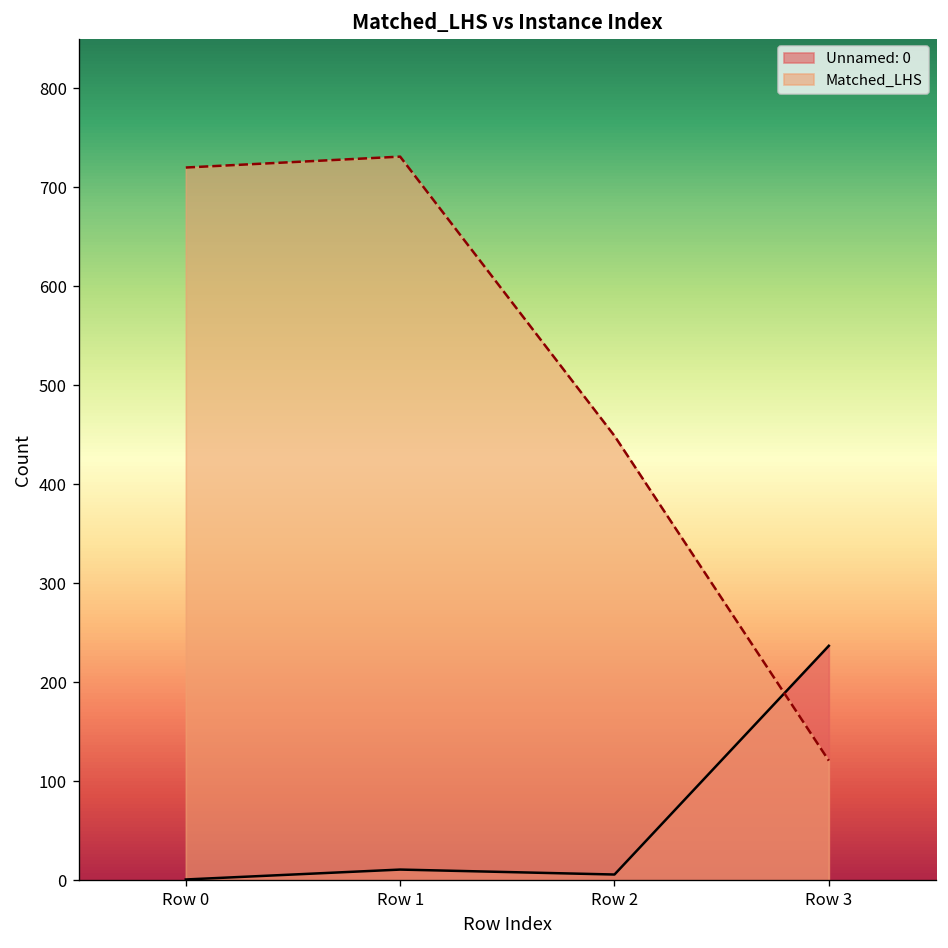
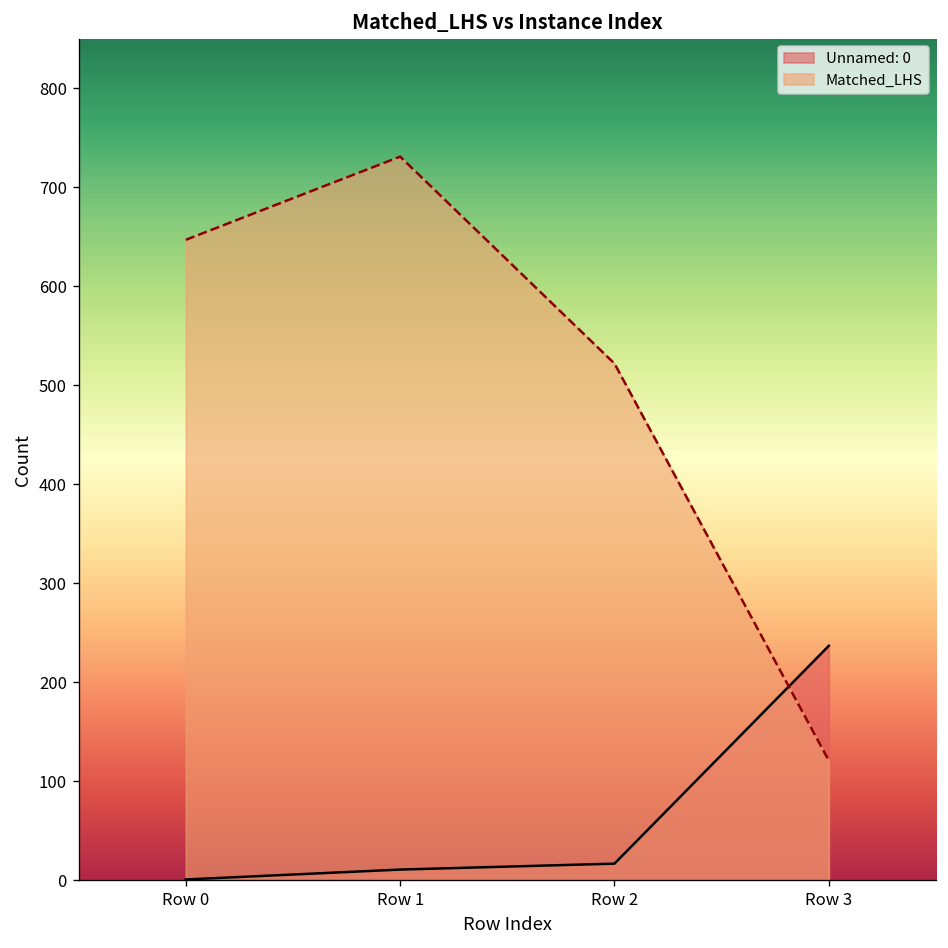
  {
    "Unnamed: 0": {
      "Row 0": 0,
      "Row 1": 10,
-     "Row 2": 10,
+     "Row 2": 20,
      "Row 3": 240
    },
    "Matched_LHS": {
-     "Row 0": 720,
+     "Row 0": 650,
      "Row 1": 730,
-     "Row 2": 450,
+     "Row 2": 520,
      "Row 3": 120
    }
  }
